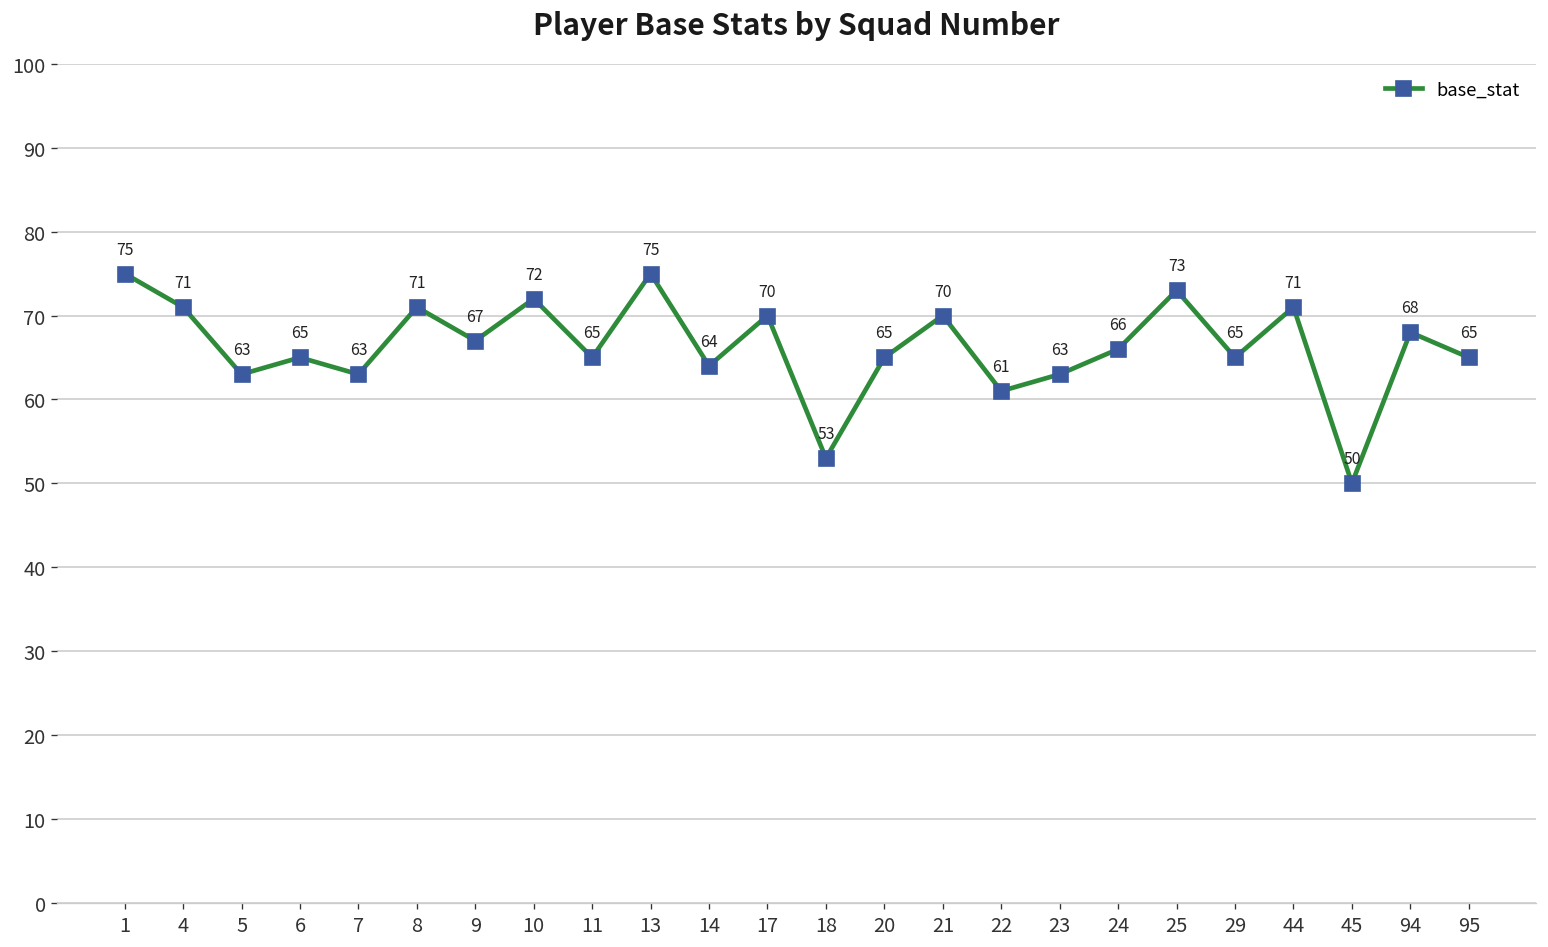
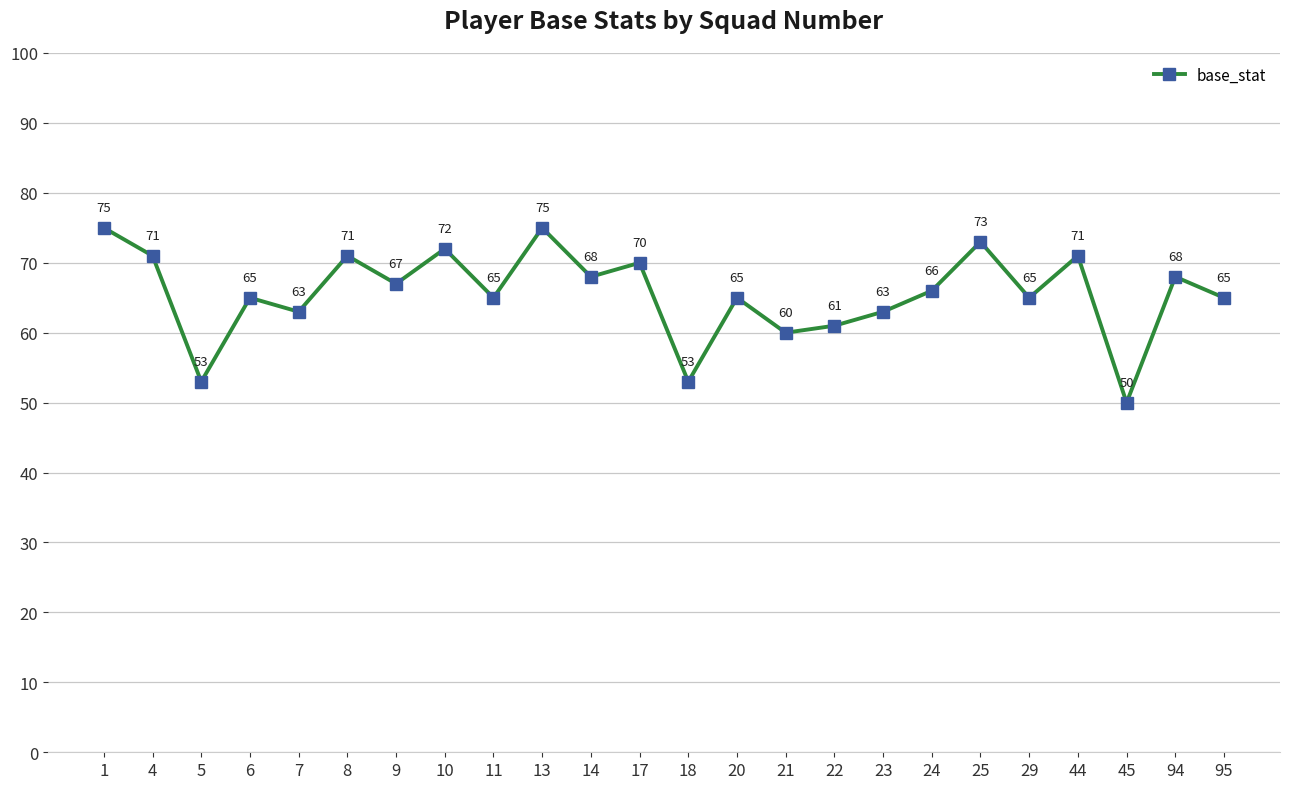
  {
    "1": 75,
    "4": 71,
-   "5": 63,
+   "5": 53,
    "6": 65,
    "7": 63,
    "8": 71,
    "9": 67,
    "10": 72,
    "11": 65,
    "13": 75,
-   "14": 64,
+   "14": 68,
    "17": 70,
    "18": 53,
    "20": 65,
-   "21": 70,
+   "21": 60,
    "22": 61,
    "23": 63,
    "24": 66,
    "25": 73,
    "29": 65,
    "44": 71,
    "45": 50,
    "94": 68,
    "95": 65
  }
